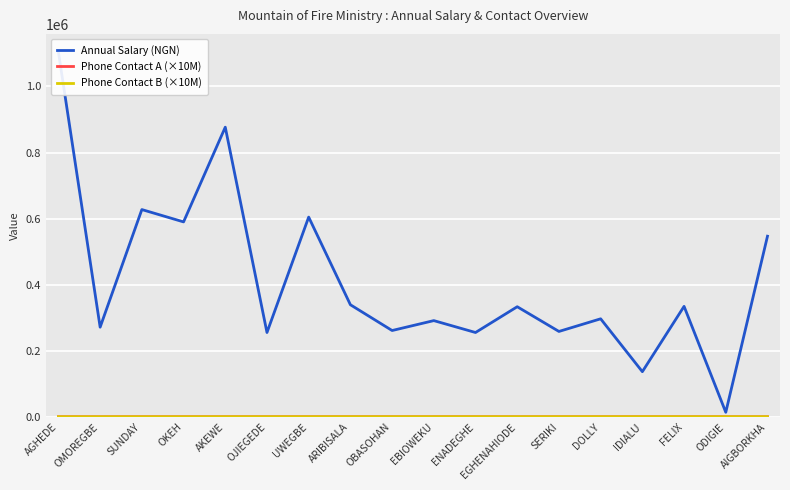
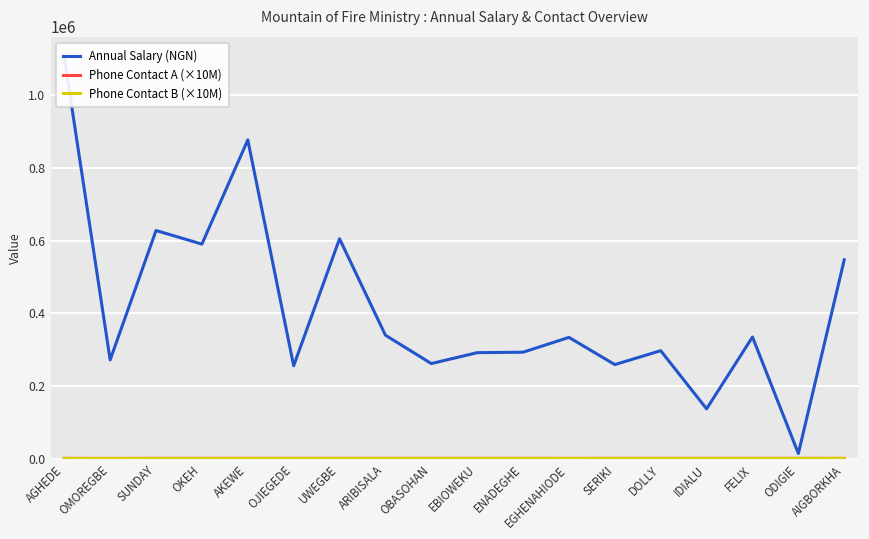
  {
    "Annual Salary (NGN)": {
      "OMOREGBE": 270000,
      "SUNDAY": 630000,
      "OKEH": 590000,
      "AKEWE": 880000,
      "OJIEGEDE": 260000,
      "UWEGBE": 600000,
      "ARIBISALA": 340000,
      "OBASOHAN": 260000,
      "EBIOWEKU": 290000,
-     "ENADEGHE": 260000,
+     "ENADEGHE": 290000,
      "EGHENAHIODE": 330000,
      "SERIKI": 260000,
      "DOLLY": 300000,
      "IDIALU": 140000,
      "FELIX": 330000,
      "ODIGIE": 10000,
      "AIGBORKHA": 550000
    },
    "Phone Contact B (×10M)": {
      "AGHEDE": 0,
      "OMOREGBE": 0,
      "SUNDAY": 0,
      "OKEH": 0,
      "AKEWE": 0,
      "OJIEGEDE": 0,
      "UWEGBE": 0,
      "ARIBISALA": 0,
      "OBASOHAN": 0,
      "EBIOWEKU": 0,
      "ENADEGHE": 0,
      "EGHENAHIODE": 0,
      "SERIKI": 0,
      "DOLLY": 0,
      "IDIALU": 0,
      "FELIX": 0,
      "ODIGIE": 0,
      "AIGBORKHA": 0
    }
  }
